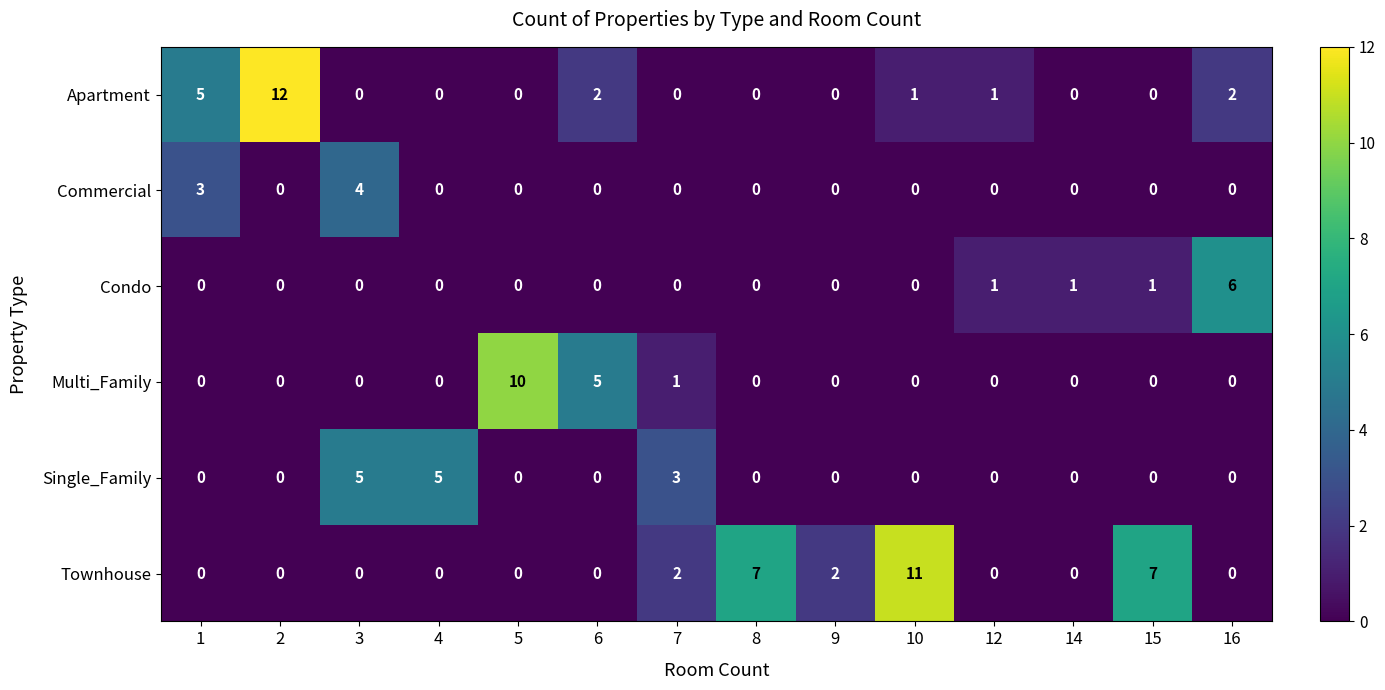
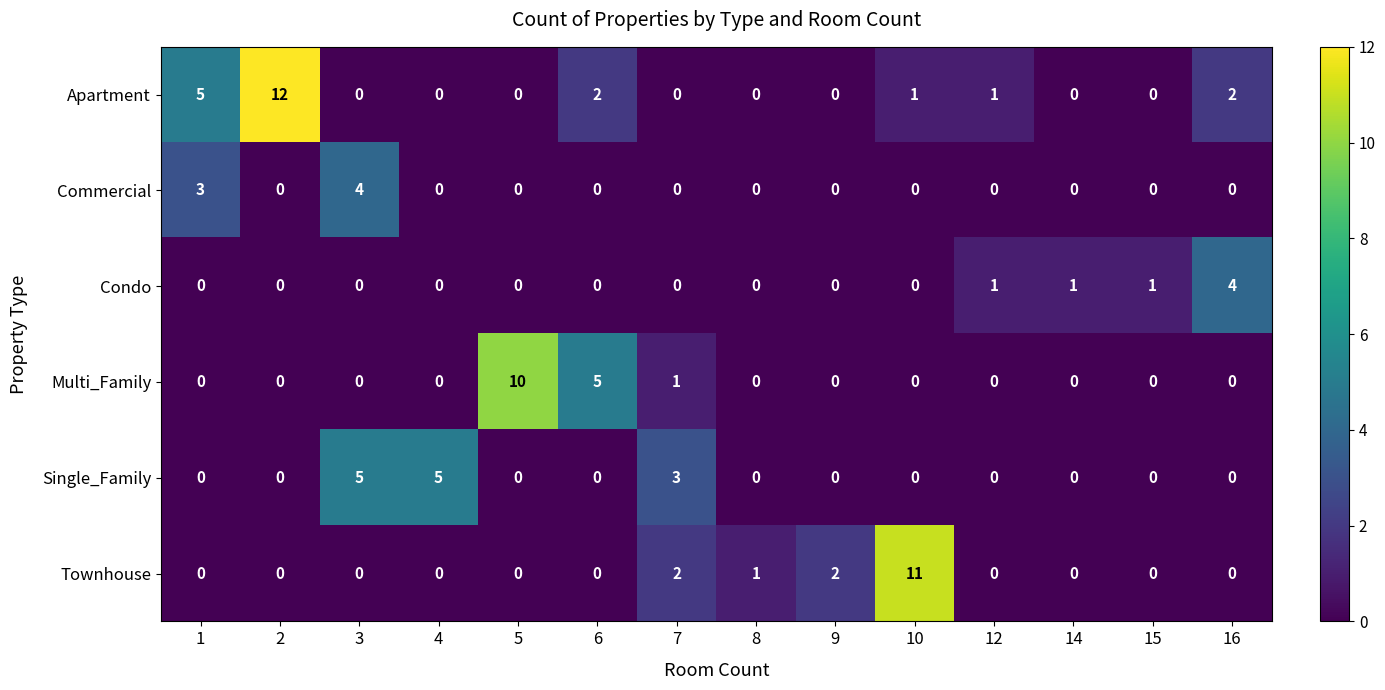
  {
    "Apartment": {
      "1": 5,
      "2": 12,
      "3": 0,
      "4": 0,
      "5": 0,
      "6": 2,
      "7": 0,
      "8": 0,
      "9": 0,
      "10": 1,
      "12": 1,
      "14": 0,
      "15": 0,
      "16": 2
    },
    "Commercial": {
      "1": 3,
      "2": 0,
      "3": 4,
      "4": 0,
      "5": 0,
      "6": 0,
      "7": 0,
      "8": 0,
      "9": 0,
      "10": 0,
      "12": 0,
      "14": 0,
      "15": 0,
      "16": 0
    },
    "Condo": {
      "1": 0,
      "2": 0,
      "3": 0,
      "4": 0,
      "5": 0,
      "6": 0,
      "7": 0,
      "8": 0,
      "9": 0,
      "10": 0,
      "12": 1,
      "14": 1,
      "15": 1,
-     "16": 6
+     "16": 4
    },
    "Multi_Family": {
      "1": 0,
      "2": 0,
      "3": 0,
      "4": 0,
      "5": 10,
      "6": 5,
      "7": 1,
      "8": 0,
      "9": 0,
      "10": 0,
      "12": 0,
      "14": 0,
      "15": 0,
      "16": 0
    },
    "Single_Family": {
      "1": 0,
      "2": 0,
      "3": 5,
      "4": 5,
      "5": 0,
      "6": 0,
      "7": 3,
      "8": 0,
      "9": 0,
      "10": 0,
      "12": 0,
      "14": 0,
      "15": 0,
      "16": 0
    },
    "Townhouse": {
      "1": 0,
      "2": 0,
      "3": 0,
      "4": 0,
      "5": 0,
      "6": 0,
      "7": 2,
-     "8": 7,
+     "8": 1,
      "9": 2,
      "10": 11,
      "12": 0,
      "14": 0,
-     "15": 7,
+     "15": 0,
      "16": 0
    }
  }
